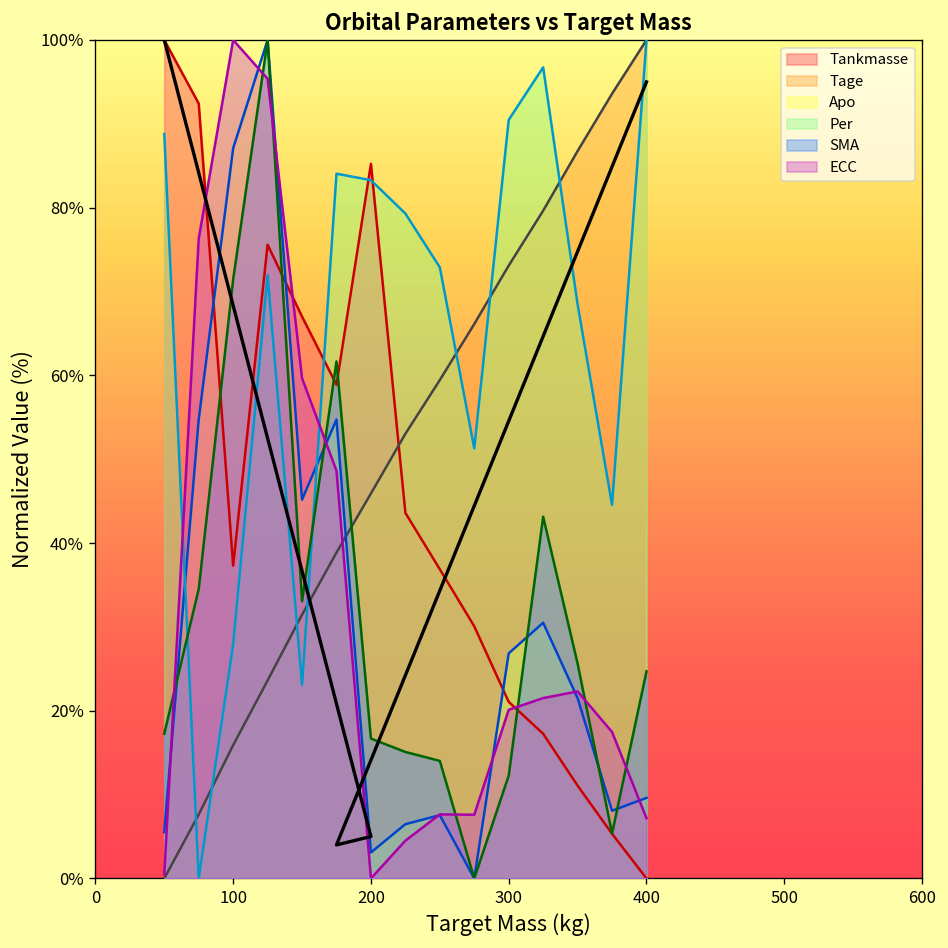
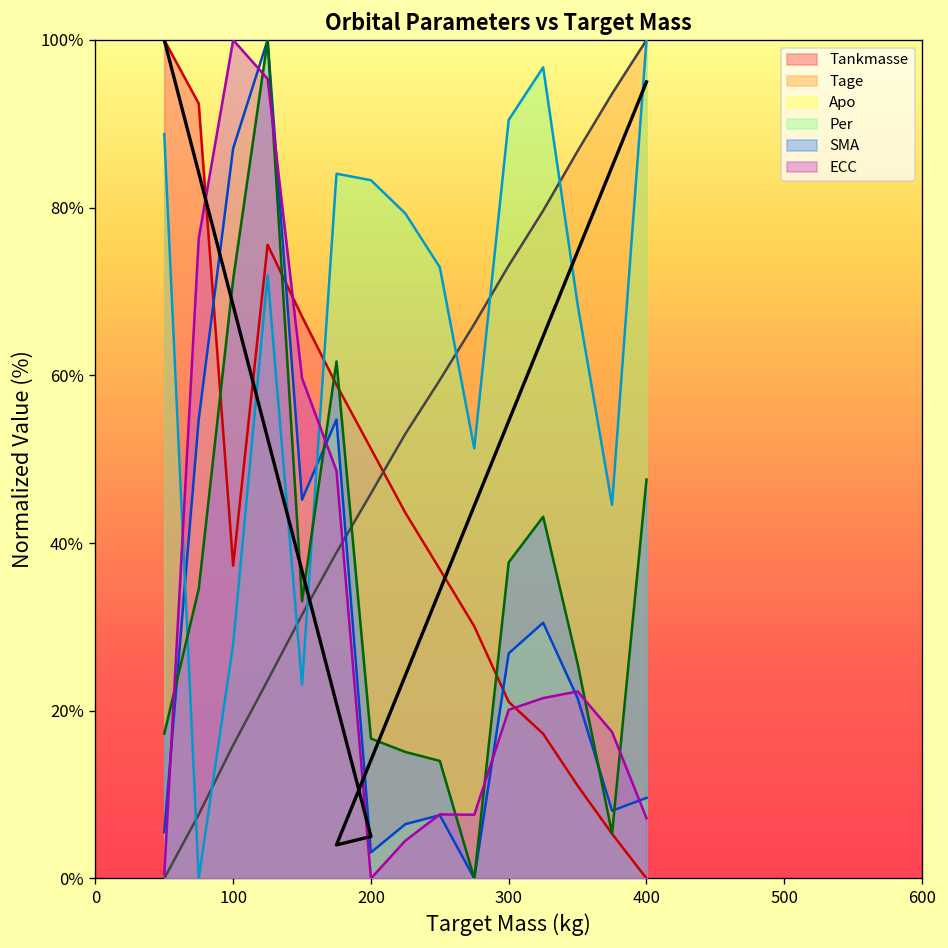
  {
    "Tankmasse": {
      "100": "37%",
-     "200": "85%",
+     "200": "51%",
      "300": "21%",
      "400": "0%"
    },
    "Per": {
      "100": "28%",
      "200": "83%",
      "300": "90%"
    },
    "SMA": {
      "100": "71%",
      "200": "17%",
-     "300": "12%",
-     "400": "25%"
+     "300": "38%",
+     "400": "48%"
    },
    "ECC": {
      "100": "100%",
      "200": "0%",
      "300": "20%",
      "400": "7%"
    }
  }
